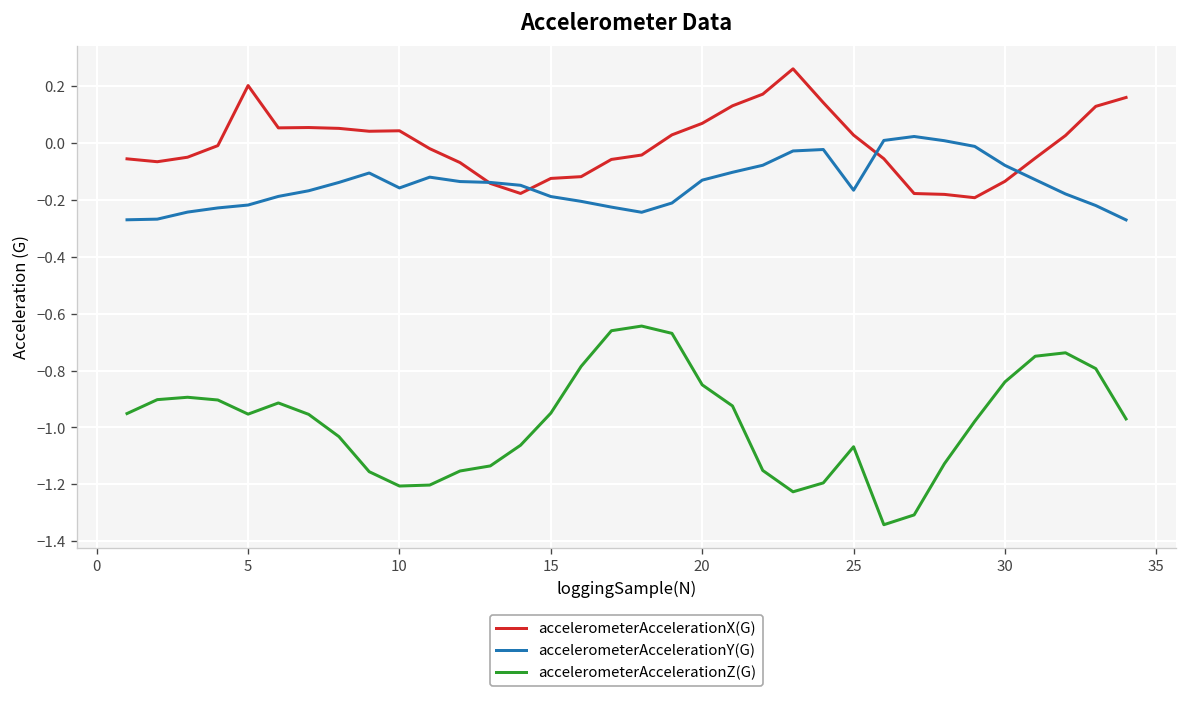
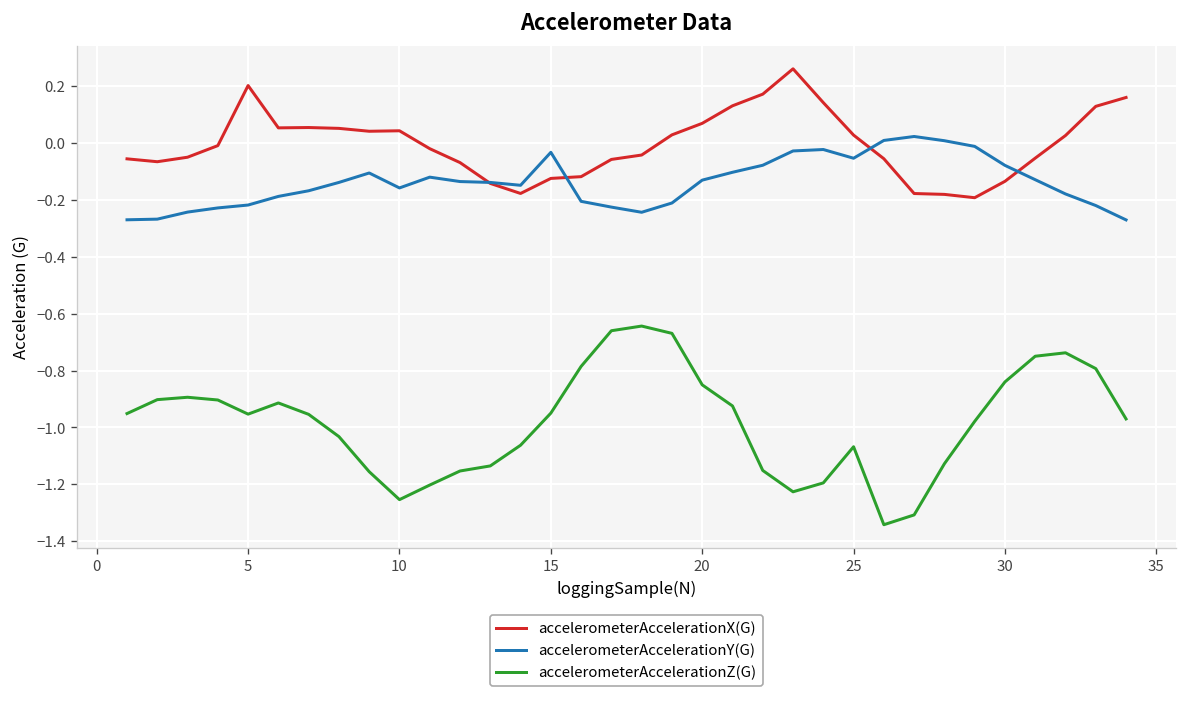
  {
    "accelerometerAccelerationX(G)": {
      "5": 0.20,
      "10": 0.04,
      "15": -0.12,
      "20": 0.07,
      "25": 0.03,
      "30": -0.13
    },
    "accelerometerAccelerationY(G)": {
      "5": -0.22,
      "10": -0.16,
-     "15": -0.19,
+     "15": -0.03,
      "20": -0.13,
-     "25": -0.17,
+     "25": -0.05,
      "30": -0.08
    },
    "accelerometerAccelerationZ(G)": {
      "5": -0.95,
-     "10": -1.21,
+     "10": -1.25,
      "15": -0.95,
      "20": -0.85,
      "25": -1.07,
      "30": -0.84
    }
  }
